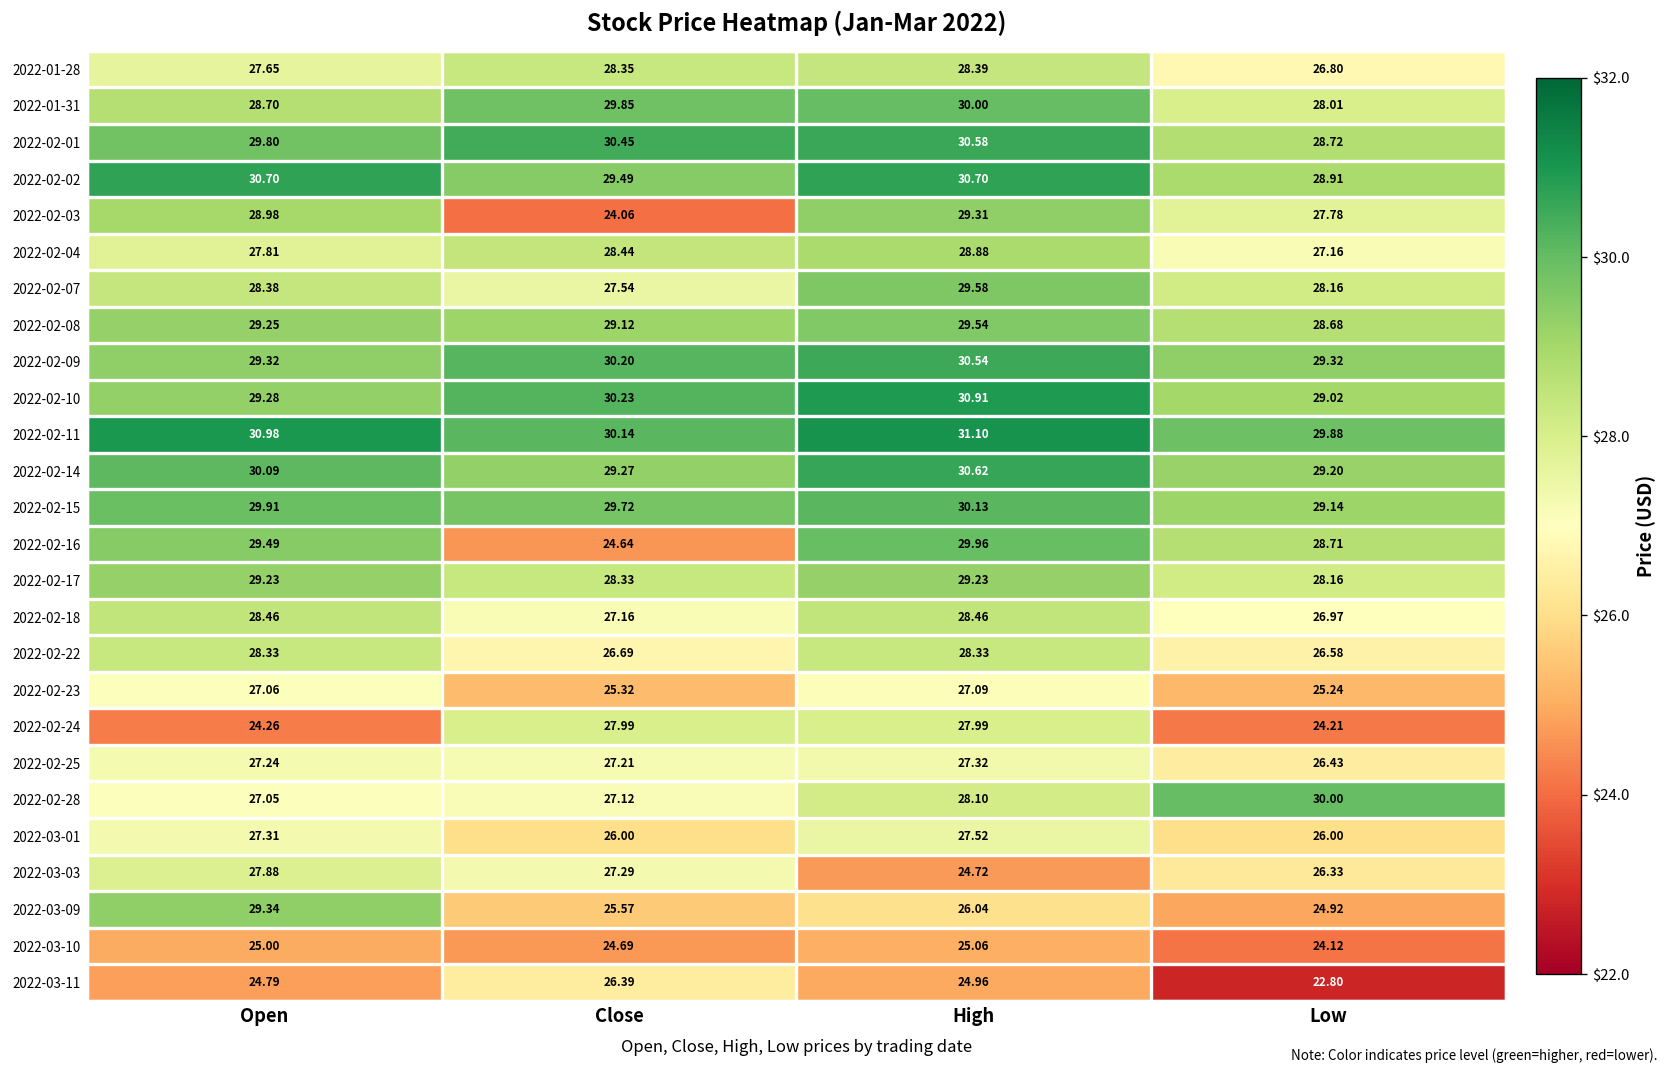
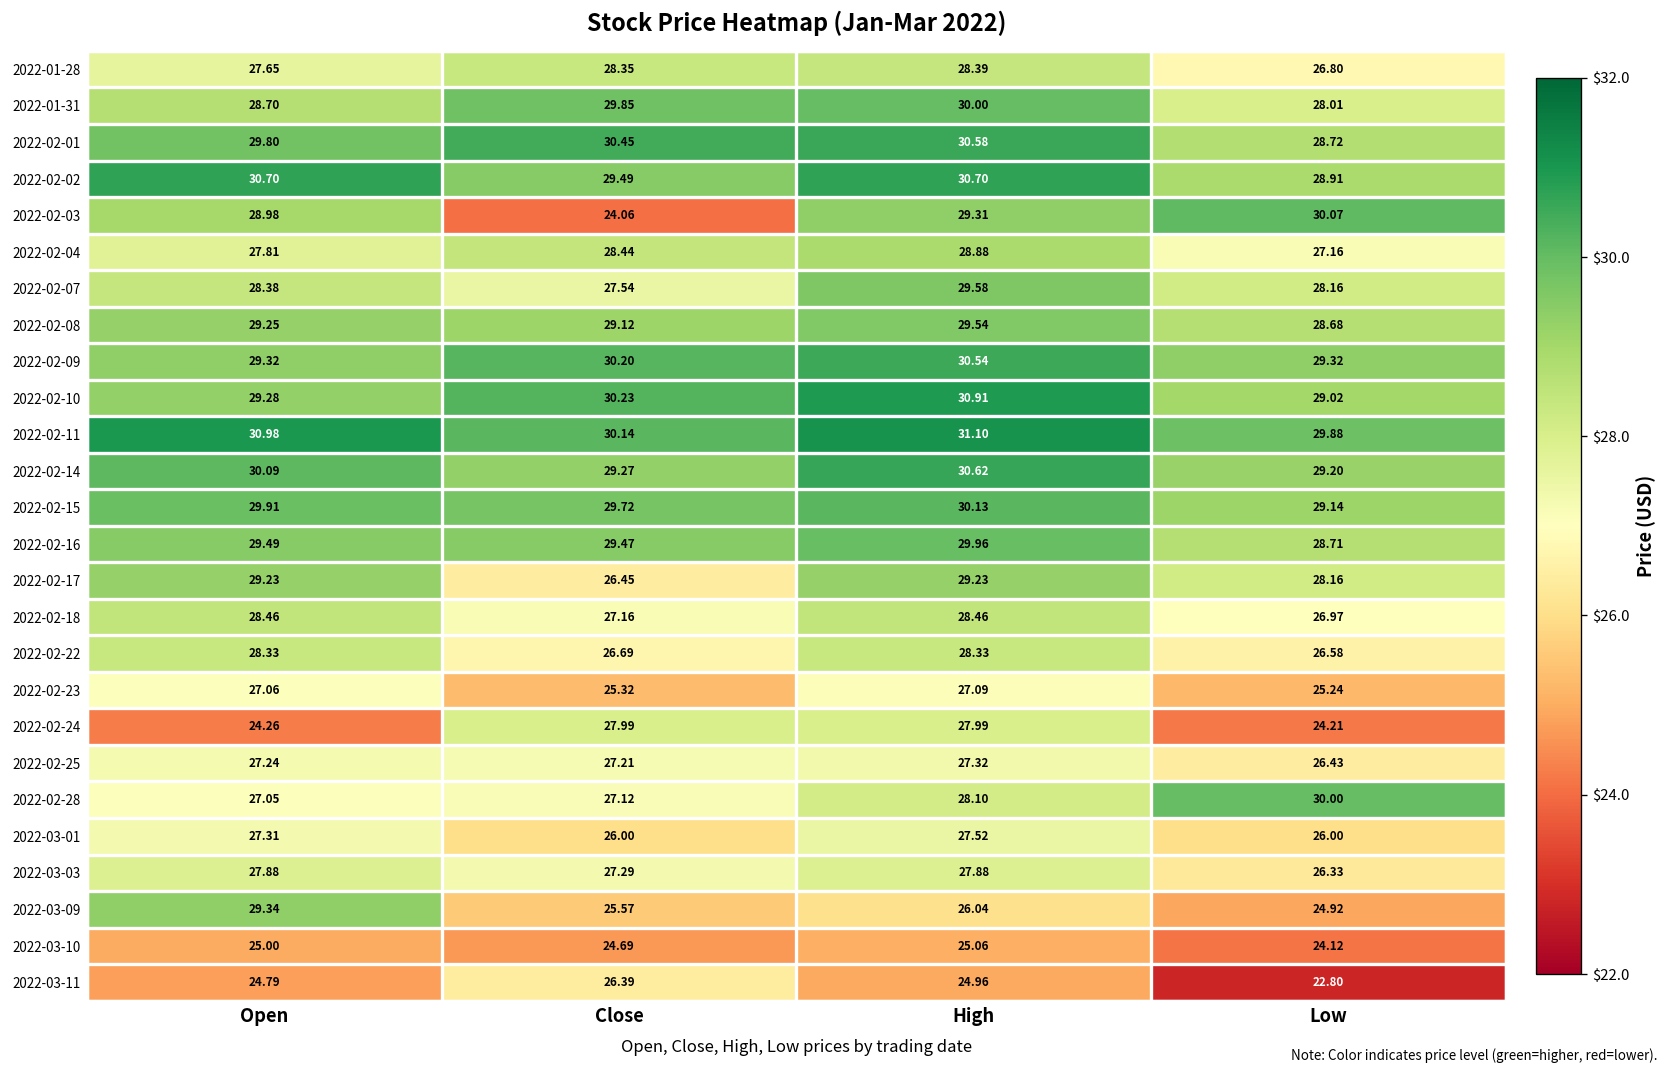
  {
    "2022-01-28": {
      "Open": 27.65,
      "Close": 28.35,
      "High": 28.39,
      "Low": 26.80
    },
    "2022-01-31": {
      "Open": 28.70,
      "Close": 29.85,
      "High": 30.00,
      "Low": 28.01
    },
    "2022-02-01": {
      "Open": 29.80,
      "Close": 30.45,
      "High": 30.58,
      "Low": 28.72
    },
    "2022-02-02": {
      "Open": 30.70,
      "Close": 29.49,
      "High": 30.70,
      "Low": 28.91
    },
    "2022-02-03": {
      "Open": 28.98,
      "Close": 24.06,
      "High": 29.31,
-     "Low": 27.78
+     "Low": 30.07
    },
    "2022-02-04": {
      "Open": 27.81,
      "Close": 28.44,
      "High": 28.88,
      "Low": 27.16
    },
    "2022-02-07": {
      "Open": 28.38,
      "Close": 27.54,
      "High": 29.58,
      "Low": 28.16
    },
    "2022-02-08": {
      "Open": 29.25,
      "Close": 29.12,
      "High": 29.54,
      "Low": 28.68
    },
    "2022-02-09": {
      "Open": 29.32,
      "Close": 30.20,
      "High": 30.54,
      "Low": 29.32
    },
    "2022-02-10": {
      "Open": 29.28,
      "Close": 30.23,
      "High": 30.91,
      "Low": 29.02
    },
    "2022-02-11": {
      "Open": 30.98,
      "Close": 30.14,
      "High": 31.10,
      "Low": 29.88
    },
    "2022-02-14": {
      "Open": 30.09,
      "Close": 29.27,
      "High": 30.62,
      "Low": 29.20
    },
    "2022-02-15": {
      "Open": 29.91,
      "Close": 29.72,
      "High": 30.13,
      "Low": 29.14
    },
    "2022-02-16": {
      "Open": 29.49,
-     "Close": 24.64,
+     "Close": 29.47,
      "High": 29.96,
      "Low": 28.71
    },
    "2022-02-17": {
      "Open": 29.23,
-     "Close": 28.33,
+     "Close": 26.45,
      "High": 29.23,
      "Low": 28.16
    },
    "2022-02-18": {
      "Open": 28.46,
      "Close": 27.16,
      "High": 28.46,
      "Low": 26.97
    },
    "2022-02-22": {
      "Open": 28.33,
      "Close": 26.69,
      "High": 28.33,
      "Low": 26.58
    },
    "2022-02-23": {
      "Open": 27.06,
      "Close": 25.32,
      "High": 27.09,
      "Low": 25.24
    },
    "2022-02-24": {
      "Open": 24.26,
      "Close": 27.99,
      "High": 27.99,
      "Low": 24.21
    },
    "2022-02-25": {
      "Open": 27.24,
      "Close": 27.21,
      "High": 27.32,
      "Low": 26.43
    },
    "2022-02-28": {
      "Open": 27.05,
      "Close": 27.12,
      "High": 28.10,
      "Low": 30.00
    },
    "2022-03-01": {
      "Open": 27.31,
      "Close": 26.00,
      "High": 27.52,
      "Low": 26.00
    },
    "2022-03-03": {
      "Open": 27.88,
      "Close": 27.29,
-     "High": 24.72,
+     "High": 27.88,
      "Low": 26.33
    },
    "2022-03-09": {
      "Open": 29.34,
      "Close": 25.57,
      "High": 26.04,
      "Low": 24.92
    },
    "2022-03-10": {
      "Open": 25.00,
      "Close": 24.69,
      "High": 25.06,
      "Low": 24.12
    },
    "2022-03-11": {
      "Open": 24.79,
      "Close": 26.39,
      "High": 24.96,
      "Low": 22.80
    }
  }
